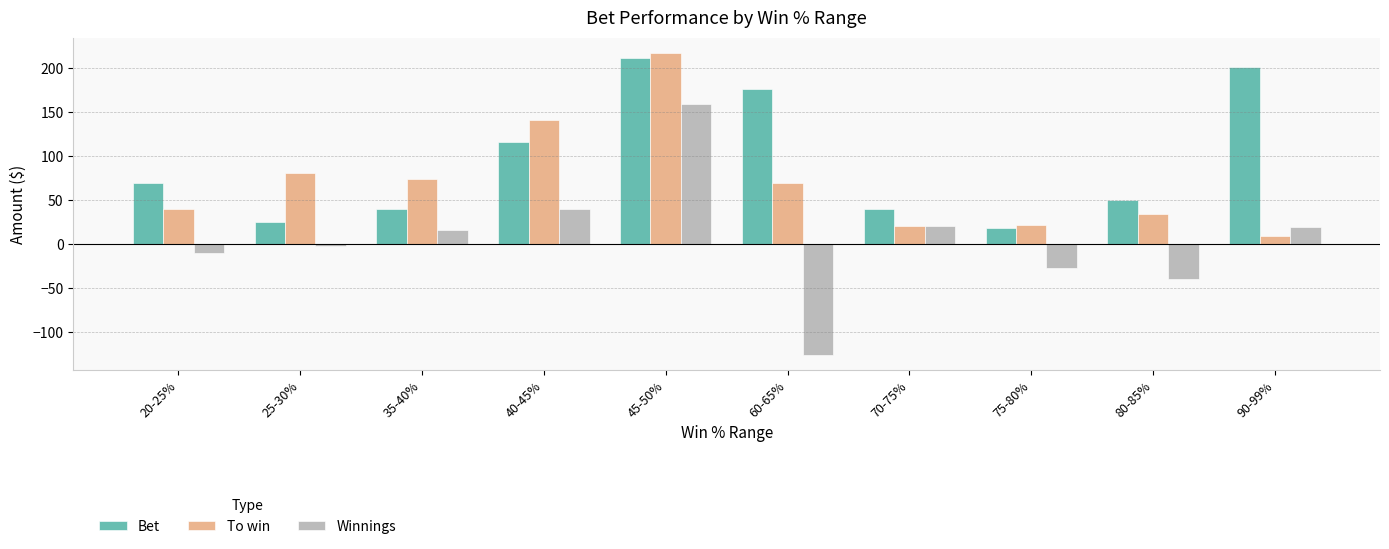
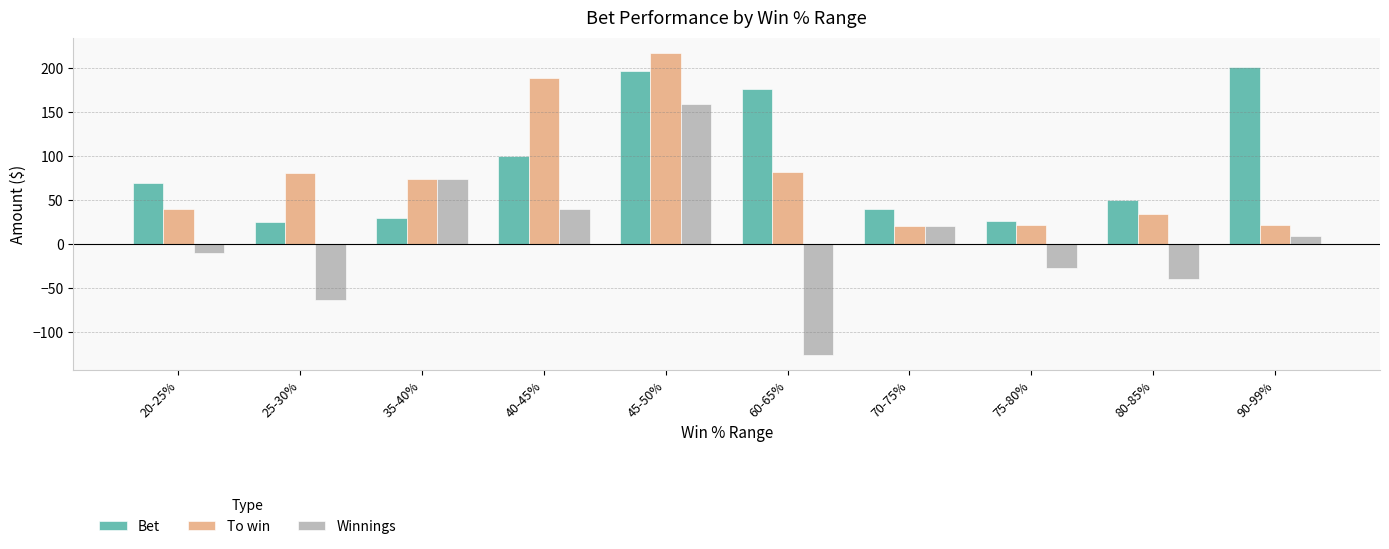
  {
    "Bet": {
      "20-25%": 70,
      "25-30%": 30,
-     "35-40%": 40,
-     "40-45%": 120,
-     "45-50%": 210,
+     "35-40%": 30,
+     "40-45%": 100,
+     "45-50%": 200,
      "60-65%": 180,
      "70-75%": 40,
-     "75-80%": 20,
+     "75-80%": 30,
      "80-85%": 50,
      "90-99%": 200
    },
    "To win": {
      "20-25%": 40,
      "25-30%": 80,
      "35-40%": 70,
-     "40-45%": 140,
+     "40-45%": 190,
      "45-50%": 220,
-     "60-65%": 70,
+     "60-65%": 80,
      "70-75%": 20,
      "75-80%": 20,
      "80-85%": 30,
-     "90-99%": 10
+     "90-99%": 20
    },
    "Winnings": {
      "20-25%": -10,
-     "25-30%": 0,
-     "35-40%": 20,
+     "25-30%": -60,
+     "35-40%": 70,
      "40-45%": 40,
      "45-50%": 160,
      "60-65%": -130,
      "70-75%": 20,
      "75-80%": -30,
      "80-85%": -40,
-     "90-99%": 20
+     "90-99%": 10
    }
  }
